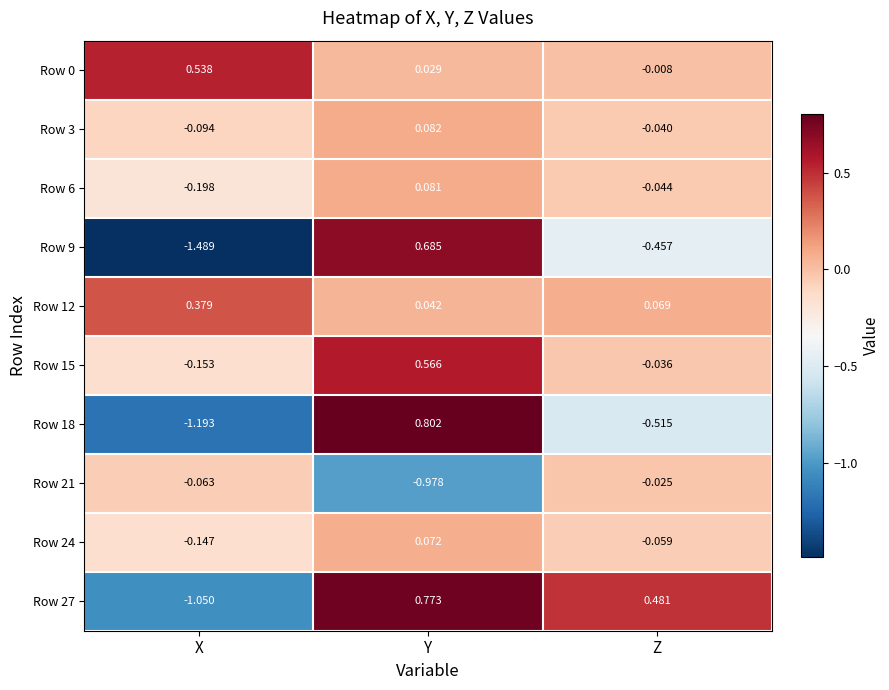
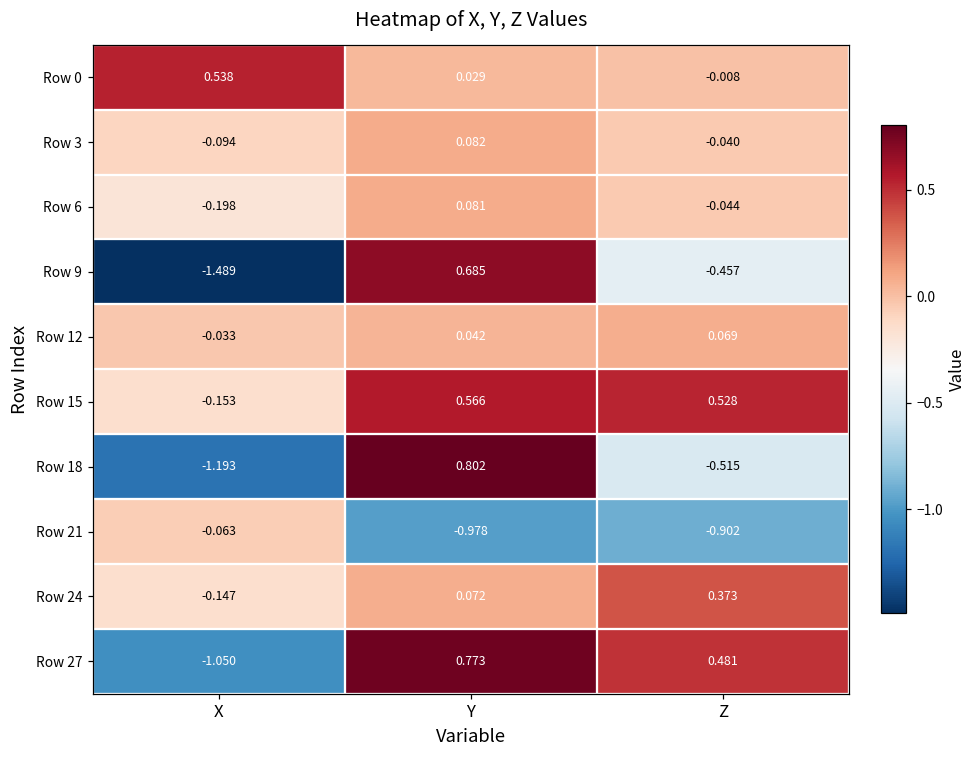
  {
    "Row 0": {
      "X": 0.538,
      "Y": 0.029,
      "Z": -0.008
    },
    "Row 3": {
      "X": -0.094,
      "Y": 0.082,
      "Z": -0.040
    },
    "Row 6": {
      "X": -0.198,
      "Y": 0.081,
      "Z": -0.044
    },
    "Row 9": {
      "X": -1.489,
      "Y": 0.685,
      "Z": -0.457
    },
    "Row 12": {
-     "X": 0.379,
+     "X": -0.033,
      "Y": 0.042,
      "Z": 0.069
    },
    "Row 15": {
      "X": -0.153,
      "Y": 0.566,
-     "Z": -0.036
+     "Z": 0.528
    },
    "Row 18": {
      "X": -1.193,
      "Y": 0.802,
      "Z": -0.515
    },
    "Row 21": {
      "X": -0.063,
      "Y": -0.978,
-     "Z": -0.025
+     "Z": -0.902
    },
    "Row 24": {
      "X": -0.147,
      "Y": 0.072,
-     "Z": -0.059
+     "Z": 0.373
    },
    "Row 27": {
      "X": -1.050,
      "Y": 0.773,
      "Z": 0.481
    }
  }
